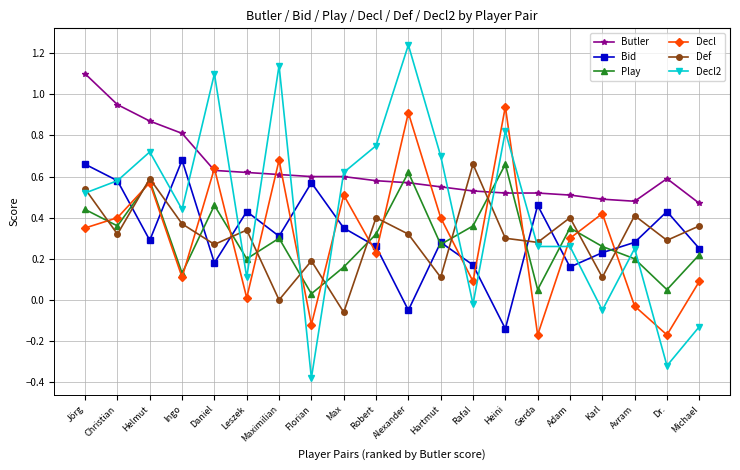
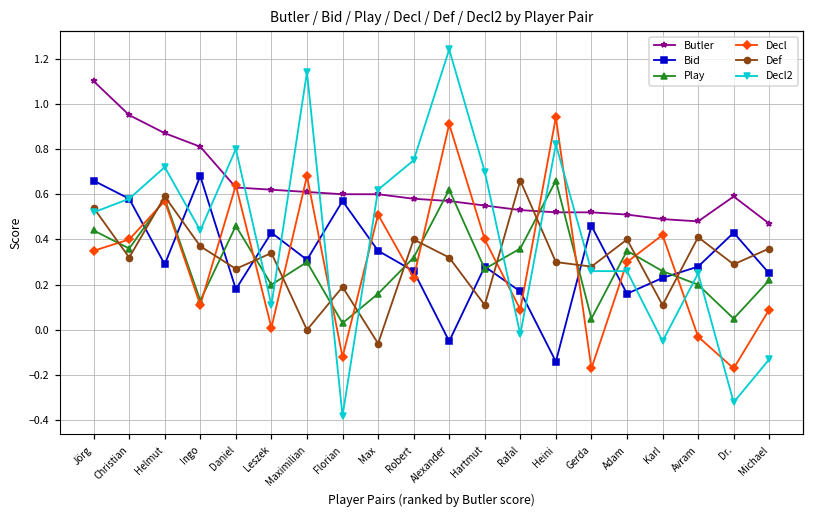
  {
    "Butler": {
      "Jörg": 1.1,
      "Christian": 0.95,
      "Helmut": 0.87,
      "Ingo": 0.8,
      "Leszek": 0.62,
      "Maximilian": 0.6,
      "Florian": 0.6,
      "Max": 0.6,
      "Robert": 0.58,
      "Alexander": 0.57,
      "Hartmut": 0.55,
      "Rafal": 0.53,
      "Heini": 0.52,
      "Gerda": 0.52,
      "Adam": 0.5,
      "Karl": 0.5,
      "Avram": 0.48,
      "Dr.": 0.6,
      "Michael": 0.47
    },
    "Bid": {
      "Jörg": 0.66,
      "Helmut": 0.3,
      "Ingo": 0.68,
      "Daniel": 0.18,
      "Leszek": 0.43,
      "Florian": 0.57,
      "Max": 0.35,
      "Robert": 0.26,
      "Alexander": -0.05,
      "Rafal": 0.17,
      "Heini": -0.14,
      "Gerda": 0.46,
      "Adam": 0.16,
      "Karl": 0.23,
      "Avram": 0.28,
      "Dr.": 0.43,
      "Michael": 0.25
    },
    "Play": {
      "Jörg": 0.44,
      "Christian": 0.36,
      "Ingo": 0.13,
      "Daniel": 0.46,
      "Leszek": 0.2,
      "Florian": 0.03,
      "Max": 0.16,
      "Robert": 0.32,
      "Alexander": 0.62,
      "Rafal": 0.36,
      "Heini": 0.66,
      "Gerda": 0.05,
      "Adam": 0.35,
      "Karl": 0.26,
      "Avram": 0.2,
      "Dr.": 0.05,
      "Michael": 0.22
    },
    "Decl": {
      "Jörg": 0.35,
      "Christian": 0.4,
      "Ingo": 0.1,
      "Leszek": 0.0,
      "Maximilian": 0.68,
      "Florian": -0.12,
      "Max": 0.5,
      "Robert": 0.23,
      "Alexander": 0.9,
      "Hartmut": 0.4,
      "Rafal": 0.1,
      "Heini": 0.94,
      "Gerda": -0.17,
      "Adam": 0.3,
      "Karl": 0.42,
      "Avram": -0.03,
      "Dr.": -0.17,
      "Michael": 0.1
    },
    "Def": {
      "Jörg": 0.54,
      "Christian": 0.32,
      "Ingo": 0.37,
      "Daniel": 0.27,
      "Leszek": 0.34,
      "Maximilian": 0.0,
      "Florian": 0.2,
      "Max": -0.06,
      "Robert": 0.4,
      "Alexander": 0.32,
      "Hartmut": 0.1,
      "Rafal": 0.66,
      "Heini": 0.3,
      "Gerda": 0.28,
      "Adam": 0.4,
      "Karl": 0.1,
      "Avram": 0.4,
      "Dr.": 0.3,
      "Michael": 0.36
    },
    "Decl2": {
      "Jörg": 0.52,
      "Helmut": 0.72,
      "Ingo": 0.44,
-     "Daniel": 1.1,
+     "Daniel": 0.8,
      "Leszek": 0.1,
      "Maximilian": 1.14,
      "Florian": -0.38,
      "Max": 0.62,
      "Robert": 0.75,
      "Alexander": 1.24,
      "Hartmut": 0.7,
      "Rafal": -0.02,
      "Heini": 0.82,
      "Gerda": 0.26,
      "Adam": 0.26,
      "Karl": -0.05,
      "Avram": 0.25,
      "Dr.": -0.32,
      "Michael": -0.13
    }
  }
